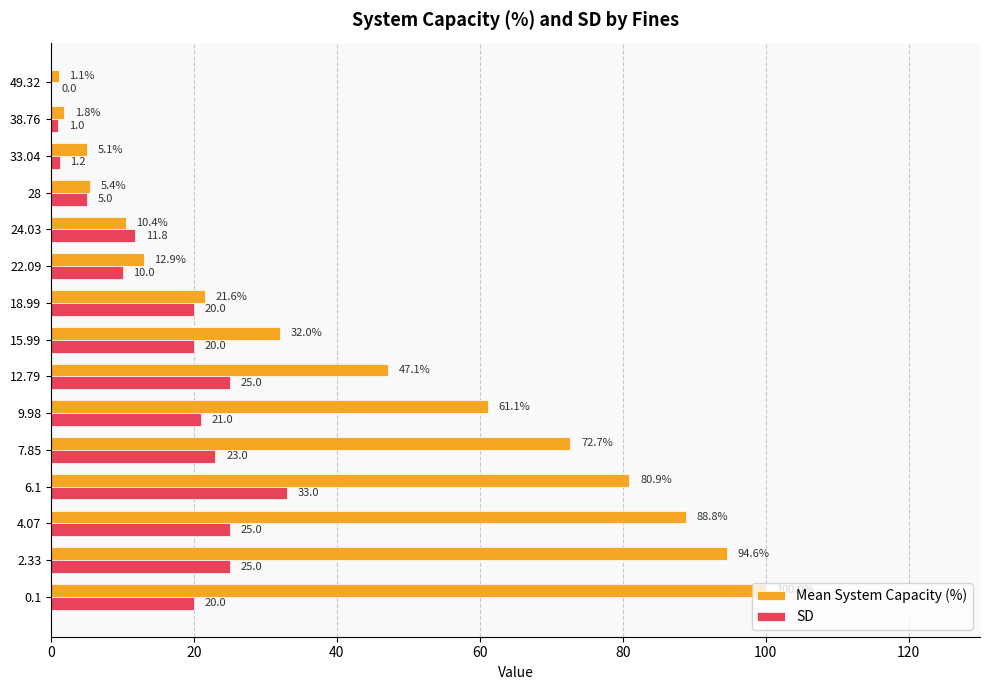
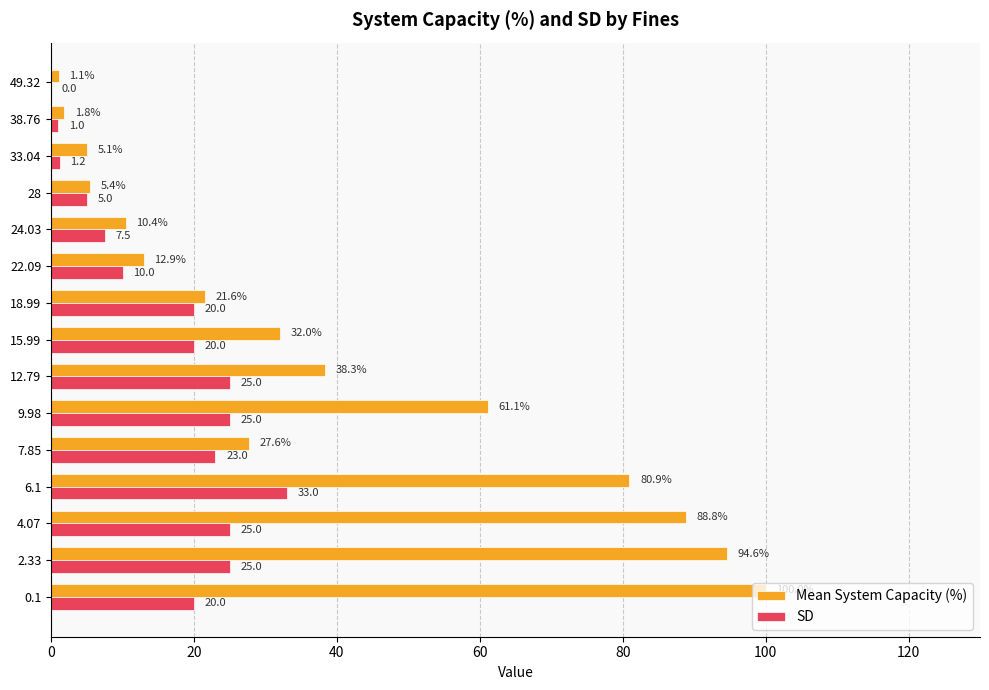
  {
    "Mean System Capacity (%)": {
      "49.32": "1.1%",
      "38.76": "1.8%",
      "33.04": "5.1%",
      "28": "5.4%",
      "24.03": "10.4%",
      "22.09": "12.9%",
      "18.99": "21.6%",
      "15.99": "32.0%",
-     "12.79": "47.1%",
+     "12.79": "38.3%",
      "9.98": "61.1%",
-     "7.85": "72.7%",
+     "7.85": "27.6%",
      "6.1": "80.9%",
      "4.07": "88.8%",
      "2.33": "94.6%"
    },
    "SD": {
      "49.32": "0.0",
      "38.76": "1.0",
      "33.04": "1.2",
      "28": "5.0",
-     "24.03": "11.8",
+     "24.03": "7.5",
      "22.09": "10.0",
      "18.99": "20.0",
      "15.99": "20.0",
      "12.79": "25.0",
-     "9.98": "21.0",
+     "9.98": "25.0",
      "7.85": "23.0",
      "6.1": "33.0",
      "4.07": "25.0",
      "2.33": "25.0",
      "0.1": "20.0"
    }
  }
